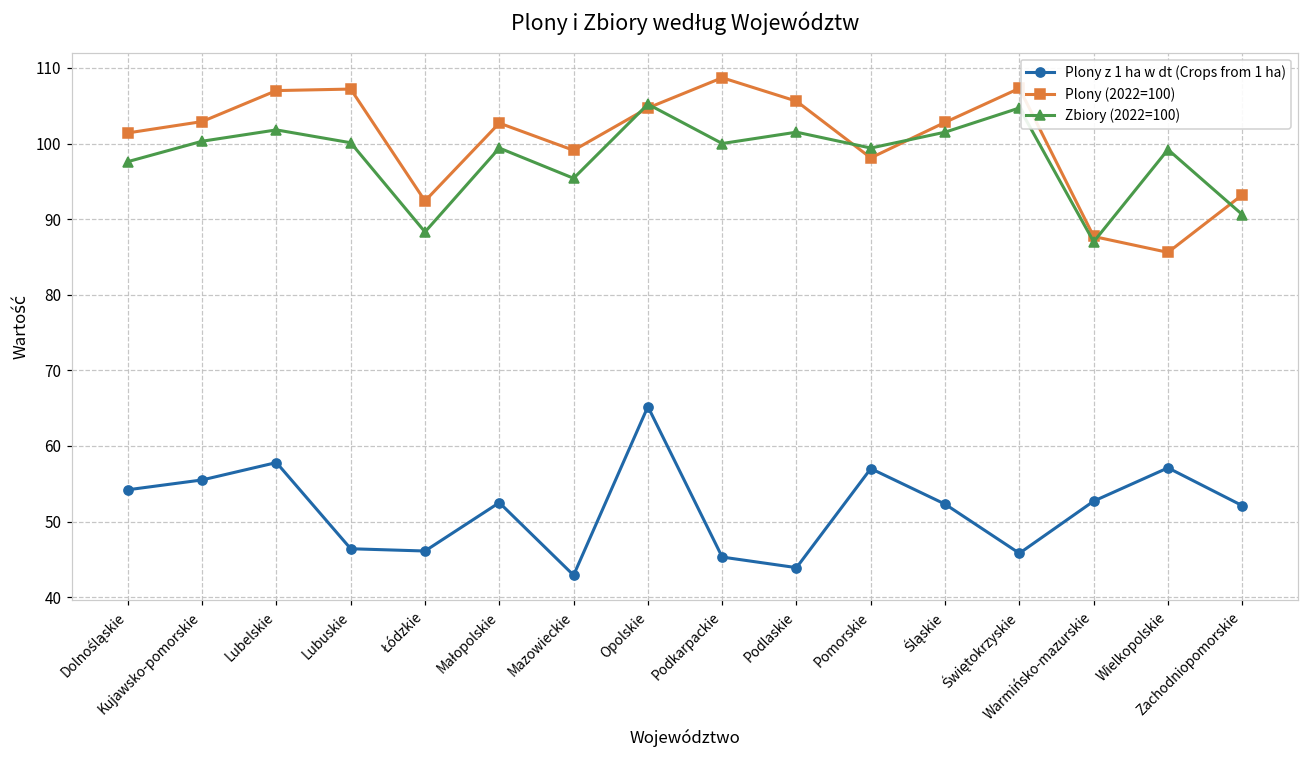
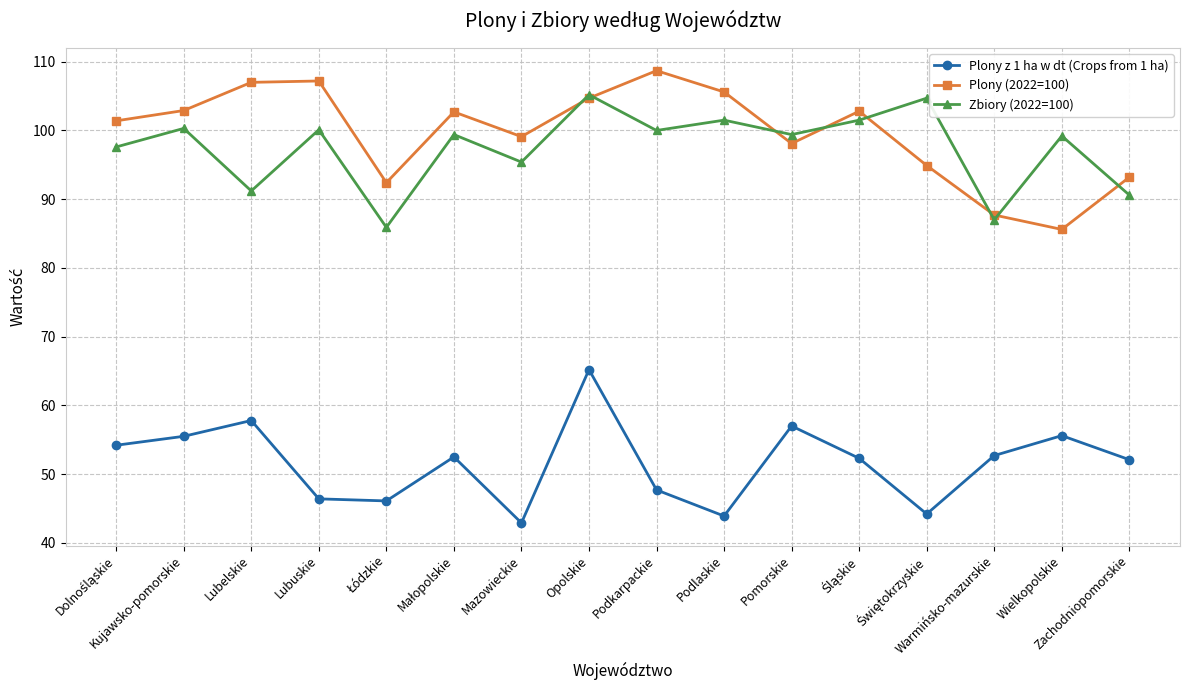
  {
    "Plony z 1 ha w dt (Crops from 1 ha)": {
      "Dolnośląskie": 54,
      "Kujawsko-pomorskie": 56,
      "Lubelskie": 58,
      "Lubuskie": 46,
      "Łódzkie": 46,
      "Małopolskie": 53,
      "Mazowieckie": 43,
      "Opolskie": 65,
-     "Podkarpackie": 45,
+     "Podkarpackie": 48,
      "Podlaskie": 44,
      "Pomorskie": 57,
      "Śląskie": 52,
-     "Świętokrzyskie": 46,
+     "Świętokrzyskie": 44,
      "Warmińsko-mazurskie": 53,
-     "Wielkopolskie": 57,
+     "Wielkopolskie": 56,
      "Zachodniopomorskie": 52
    },
    "Plony (2022=100)": {
      "Dolnośląskie": 101,
      "Kujawsko-pomorskie": 103,
      "Lubelskie": 107,
      "Lubuskie": 107,
      "Łódzkie": 92,
      "Małopolskie": 103,
      "Mazowieckie": 99,
      "Opolskie": 105,
      "Podkarpackie": 109,
      "Podlaskie": 106,
      "Pomorskie": 98,
      "Śląskie": 103,
-     "Świętokrzyskie": 107,
+     "Świętokrzyskie": 95,
      "Warmińsko-mazurskie": 88,
      "Wielkopolskie": 86,
      "Zachodniopomorskie": 93
    },
    "Zbiory (2022=100)": {
      "Dolnośląskie": 98,
      "Kujawsko-pomorskie": 100,
-     "Lubelskie": 102,
+     "Lubelskie": 91,
      "Lubuskie": 100,
-     "Łódzkie": 88,
+     "Łódzkie": 86,
      "Małopolskie": 99,
      "Mazowieckie": 95,
      "Opolskie": 105,
      "Podkarpackie": 100,
      "Podlaskie": 102,
      "Pomorskie": 99,
      "Śląskie": 102,
      "Świętokrzyskie": 105,
      "Warmińsko-mazurskie": 87,
      "Wielkopolskie": 99,
      "Zachodniopomorskie": 91
    }
  }
